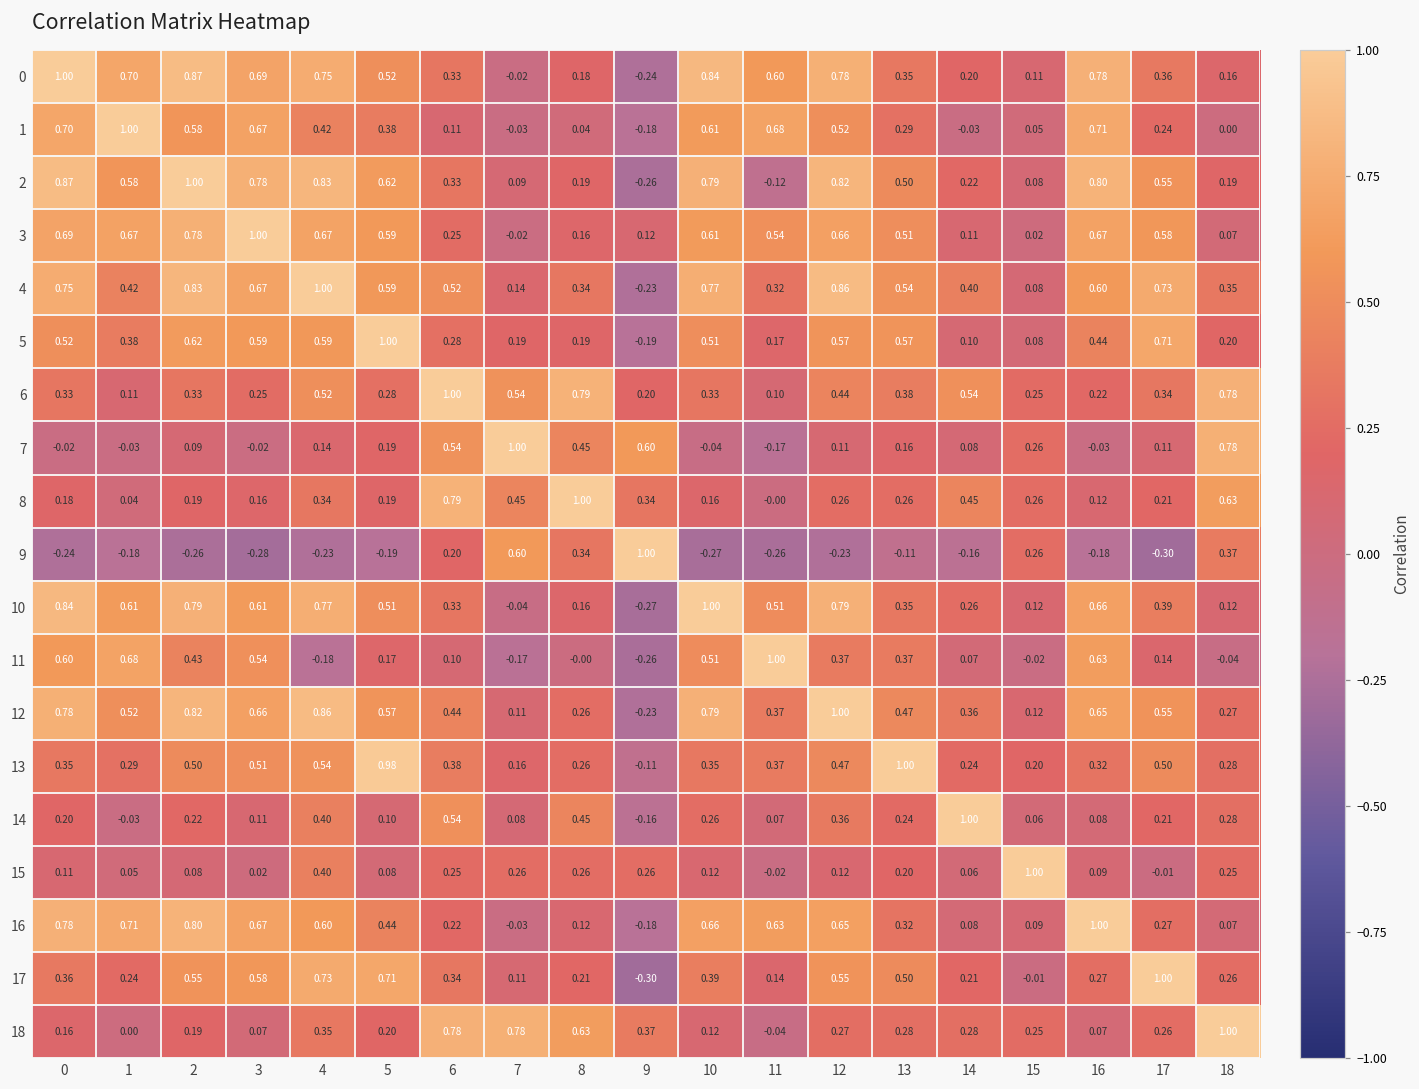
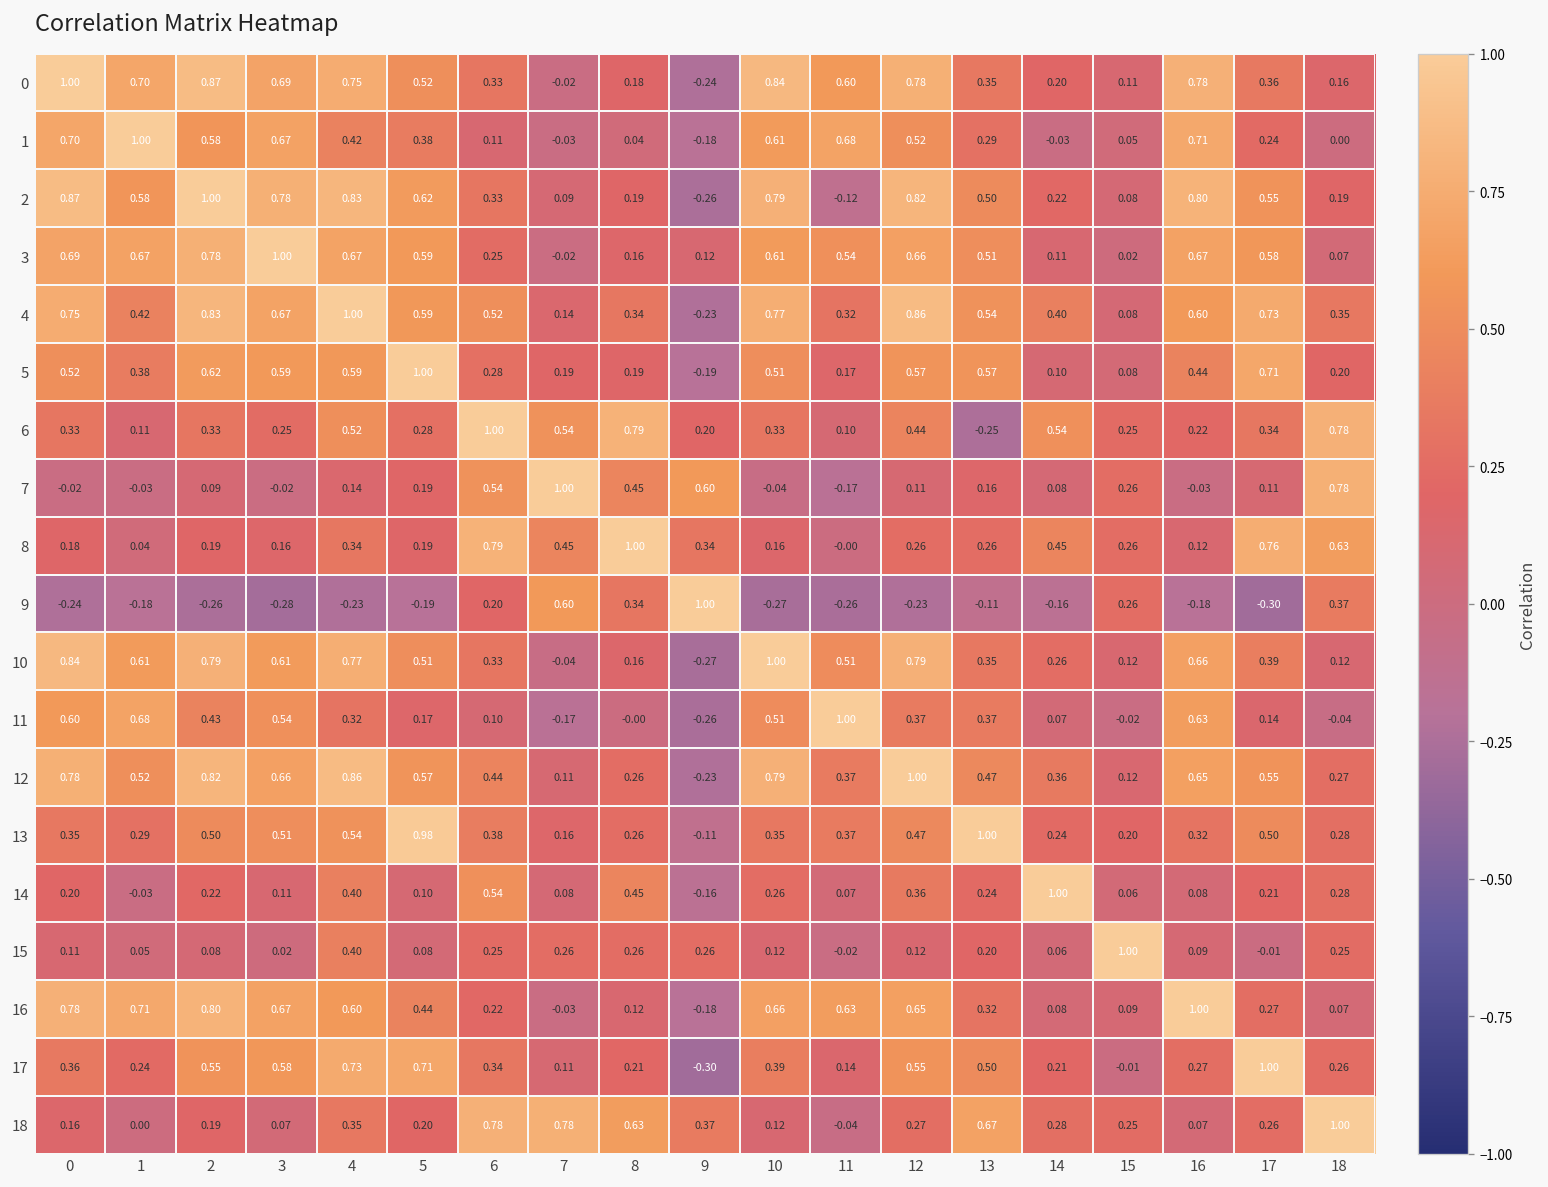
  {
    "6": {
      "0": 0.33,
      "1": 0.11,
      "2": 0.33,
      "3": 0.25,
      "4": 0.52,
      "5": 0.28,
      "6": 1.00,
      "7": 0.54,
      "8": 0.79,
      "9": 0.20,
      "10": 0.33,
      "11": 0.10,
      "12": 0.44,
-     "13": 0.38,
+     "13": -0.25,
      "14": 0.54,
      "15": 0.25,
      "16": 0.22,
      "17": 0.34,
      "18": 0.78
    },
    "8": {
      "0": 0.18,
      "1": 0.04,
      "2": 0.19,
      "3": 0.16,
      "4": 0.34,
      "5": 0.19,
      "6": 0.79,
      "7": 0.45,
      "8": 1.00,
      "9": 0.34,
      "10": 0.16,
      "11": -0.00,
      "12": 0.26,
      "13": 0.26,
      "14": 0.45,
      "15": 0.26,
      "16": 0.12,
-     "17": 0.21,
+     "17": 0.76,
      "18": 0.63
    },
    "11": {
      "0": 0.60,
      "1": 0.68,
      "2": 0.43,
      "3": 0.54,
-     "4": -0.18,
+     "4": 0.32,
      "5": 0.17,
      "6": 0.10,
      "7": -0.17,
      "8": -0.00,
      "9": -0.26,
      "10": 0.51,
      "11": 1.00,
      "12": 0.37,
      "13": 0.37,
      "14": 0.07,
      "15": -0.02,
      "16": 0.63,
      "17": 0.14,
      "18": -0.04
    },
    "18": {
      "0": 0.16,
      "1": 0.00,
      "2": 0.19,
      "3": 0.07,
      "4": 0.35,
      "5": 0.20,
      "6": 0.78,
      "7": 0.78,
      "8": 0.63,
      "9": 0.37,
      "10": 0.12,
      "11": -0.04,
      "12": 0.27,
-     "13": 0.28,
+     "13": 0.67,
      "14": 0.28,
      "15": 0.25,
      "16": 0.07,
      "17": 0.26,
      "18": 1.00
    }
  }
